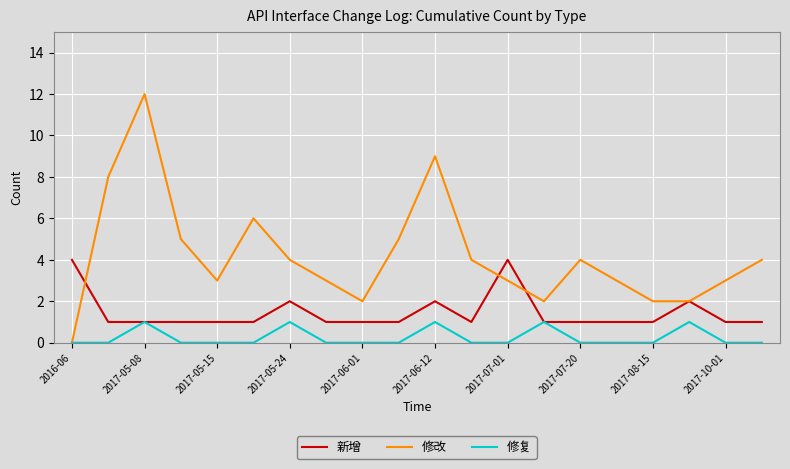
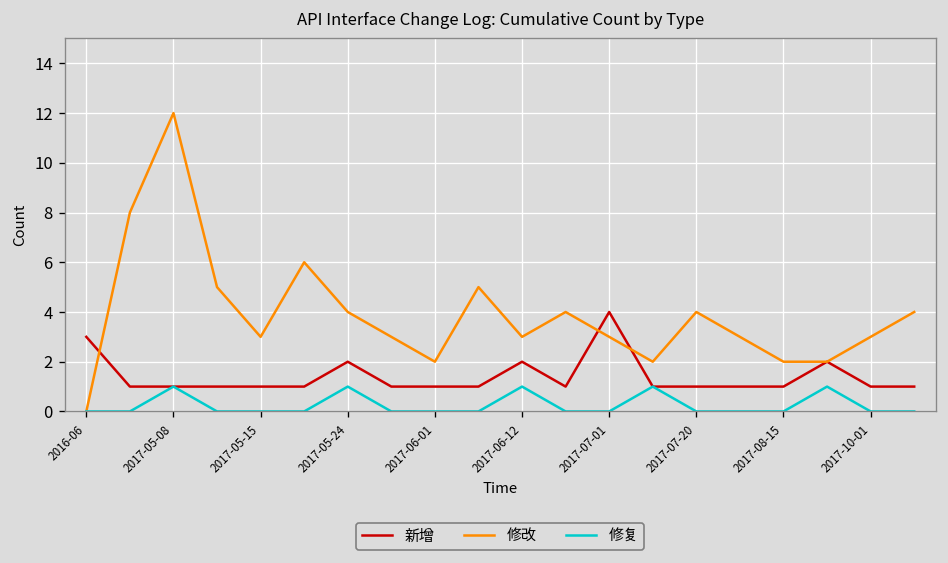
  {
    "新增": {
-     "2016-06": 4,
+     "2016-06": 3,
      "2017-05-15": 1,
      "2017-05-24": 2,
      "2017-06-01": 1,
      "2017-06-12": 2,
      "2017-07-01": 4,
      "2017-07-20": 1,
      "2017-08-15": 1,
      "2017-10-01": 1
    },
    "修改": {
      "2017-05-08": 12,
      "2017-05-15": 3,
      "2017-05-24": 4,
      "2017-06-01": 2,
-     "2017-06-12": 9,
+     "2017-06-12": 3,
      "2017-07-01": 3,
      "2017-07-20": 4,
      "2017-08-15": 2,
      "2017-10-01": 3
    },
    "修复": {
      "2017-05-15": 0,
      "2017-05-24": 1,
      "2017-06-01": 0,
      "2017-06-12": 1,
      "2017-07-01": 0,
      "2017-07-20": 0,
      "2017-08-15": 0,
      "2017-10-01": 0
    }
  }
